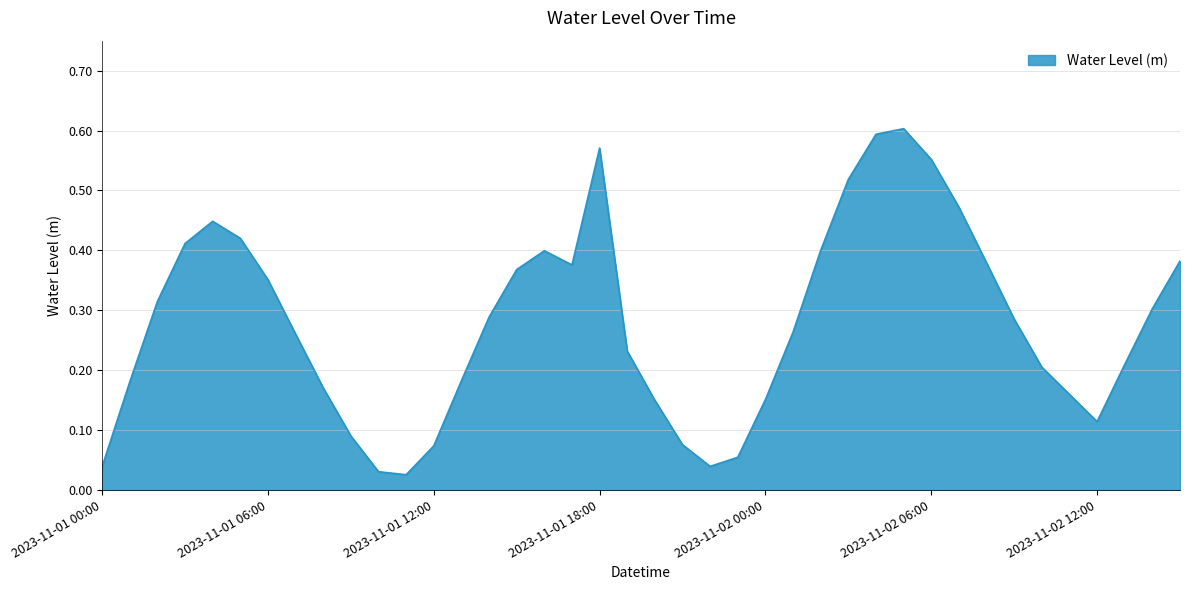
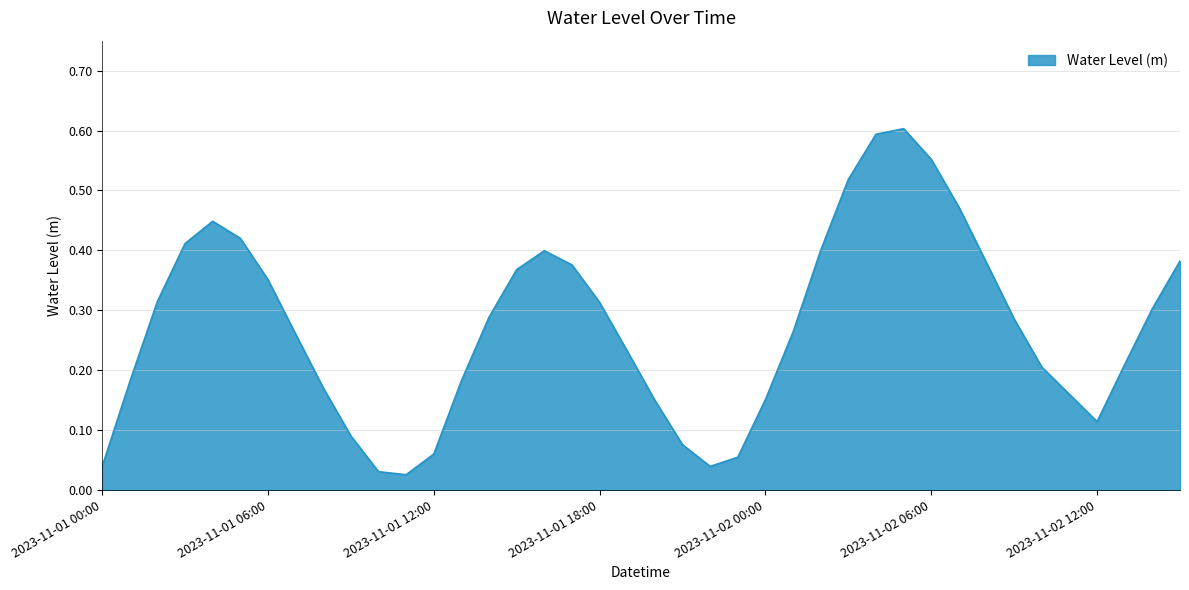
  {
    "2023-11-01 00:00": 0.04,
    "2023-11-01 06:00": 0.35,
-   "2023-11-01 12:00": 0.07,
-   "2023-11-01 18:00": 0.57,
+   "2023-11-01 12:00": 0.06,
+   "2023-11-01 18:00": 0.31,
    "2023-11-02 00:00": 0.15,
    "2023-11-02 06:00": 0.55,
    "2023-11-02 12:00": 0.11
  }
